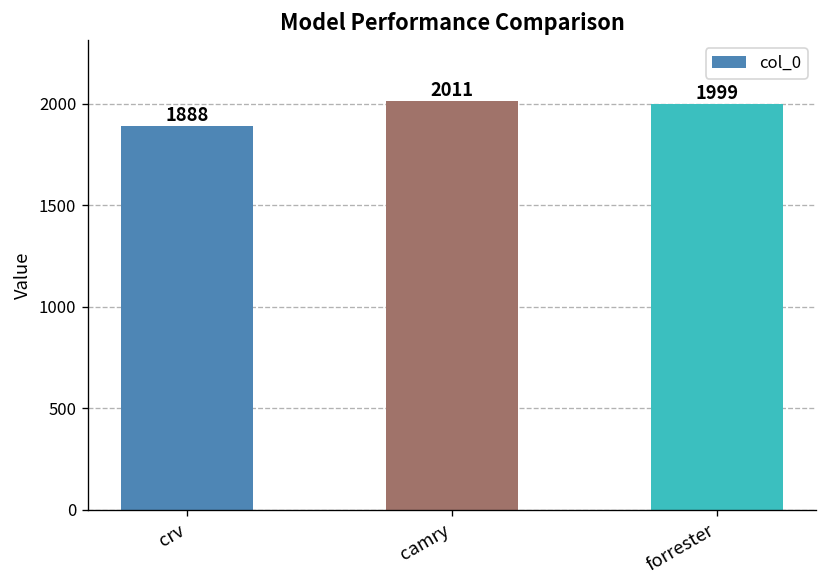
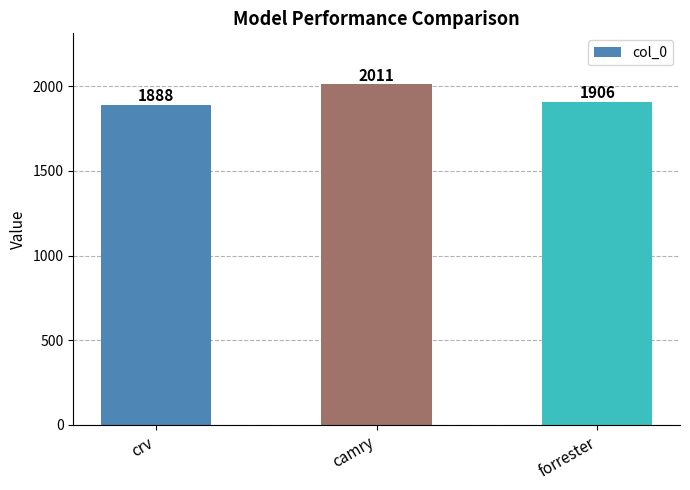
  {
    "crv": 1888,
    "camry": 2011,
-   "forrester": 1999
+   "forrester": 1906
  }
